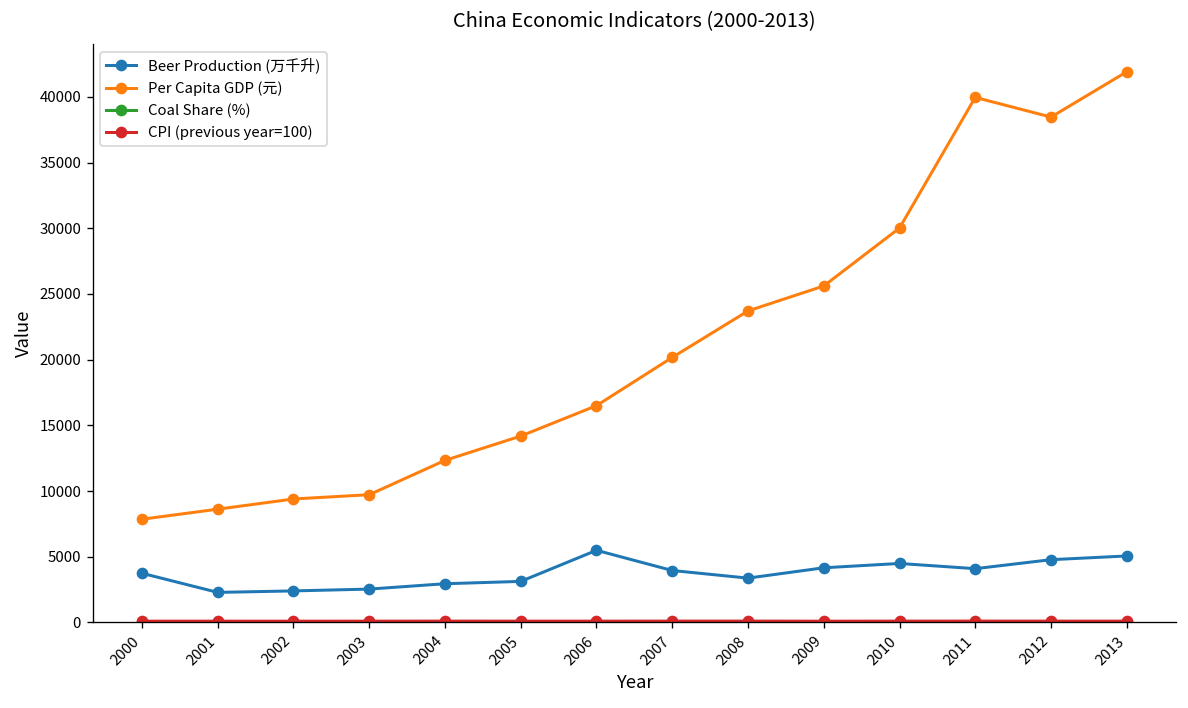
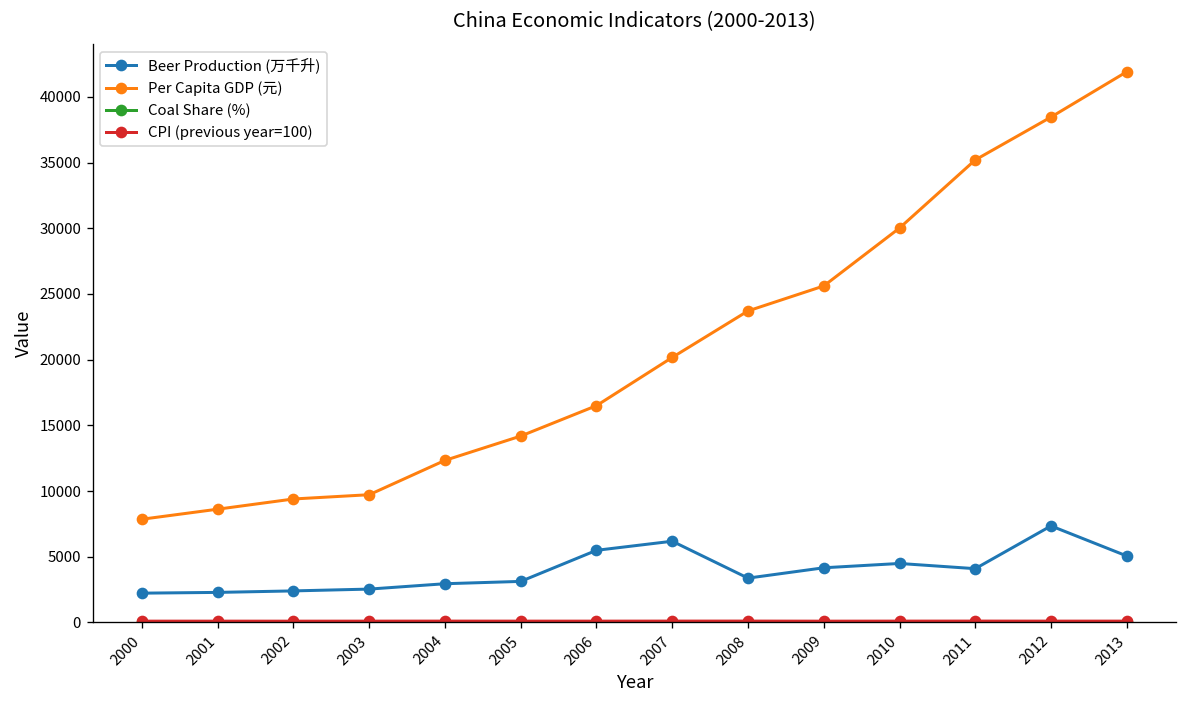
  {
    "Beer Production (万千升)": {
-     "2000": 3700,
+     "2000": 2200,
      "2001": 2300,
      "2002": 2400,
      "2003": 2500,
      "2004": 2900,
      "2005": 3100,
      "2006": 5500,
-     "2007": 4000,
+     "2007": 6200,
      "2008": 3400,
      "2009": 4200,
      "2010": 4500,
      "2011": 4100,
-     "2012": 4800,
+     "2012": 7300,
      "2013": 5100
    },
    "Per Capita GDP (元)": {
      "2000": 7900,
      "2001": 8600,
      "2002": 9400,
      "2003": 9700,
      "2004": 12300,
      "2005": 14200,
      "2006": 16500,
      "2007": 20200,
      "2008": 23700,
      "2009": 25600,
      "2010": 30000,
-     "2011": 40000,
+     "2011": 35200,
      "2012": 38500,
      "2013": 41900
    },
    "CPI (previous year=100)": {
      "2000": 100,
      "2001": 100,
      "2002": 100,
      "2003": 100,
      "2004": 100,
      "2005": 100,
      "2006": 100,
      "2007": 100,
      "2008": 100,
      "2009": 100,
      "2010": 100,
      "2011": 100,
      "2012": 100,
      "2013": 100
    }
  }
